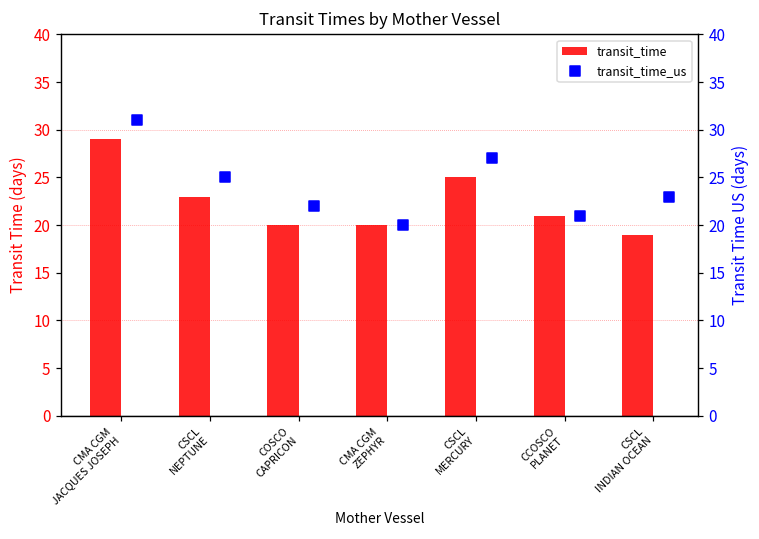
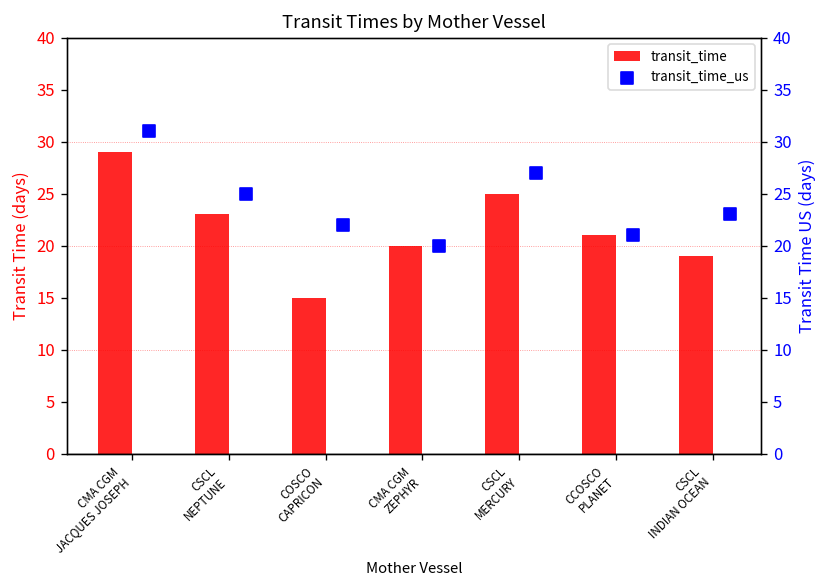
  {
    "transit_time": {
      "CMA CGM JACQUES JOSEPH": 29,
      "CSCL NEPTUNE": 23,
-     "COSCO CAPRICON": 20,
+     "COSCO CAPRICON": 15,
      "CMA CGM ZEPHYR": 20,
      "CSCL MERCURY": 25,
      "CCOSCO PLANET": 21,
      "CSCL INDIAN OCEAN": 19
    }
  }
